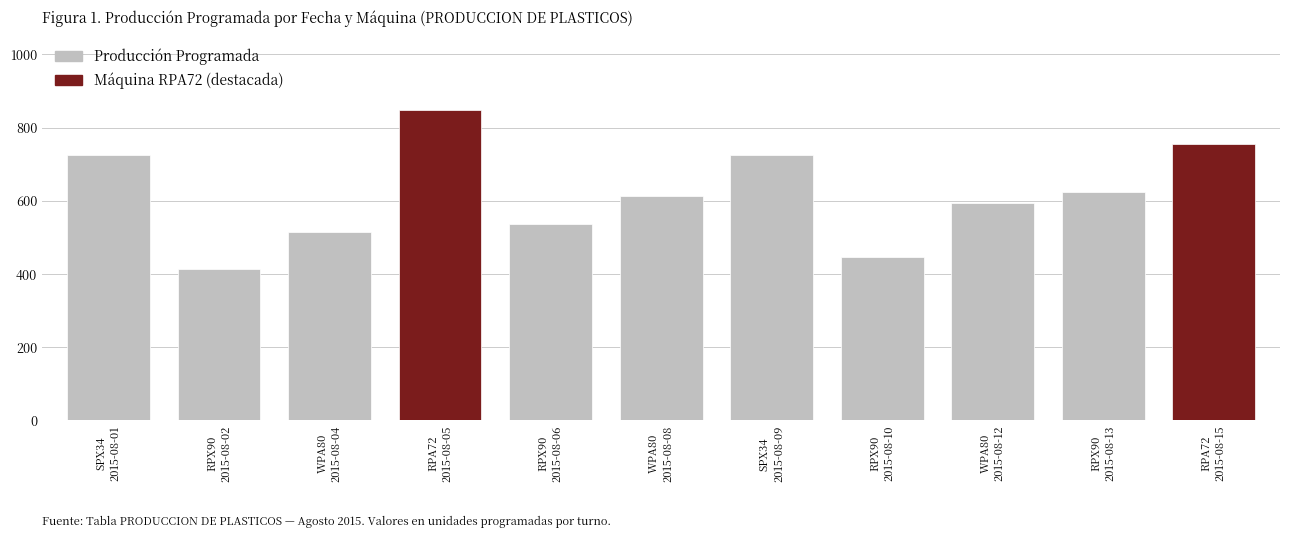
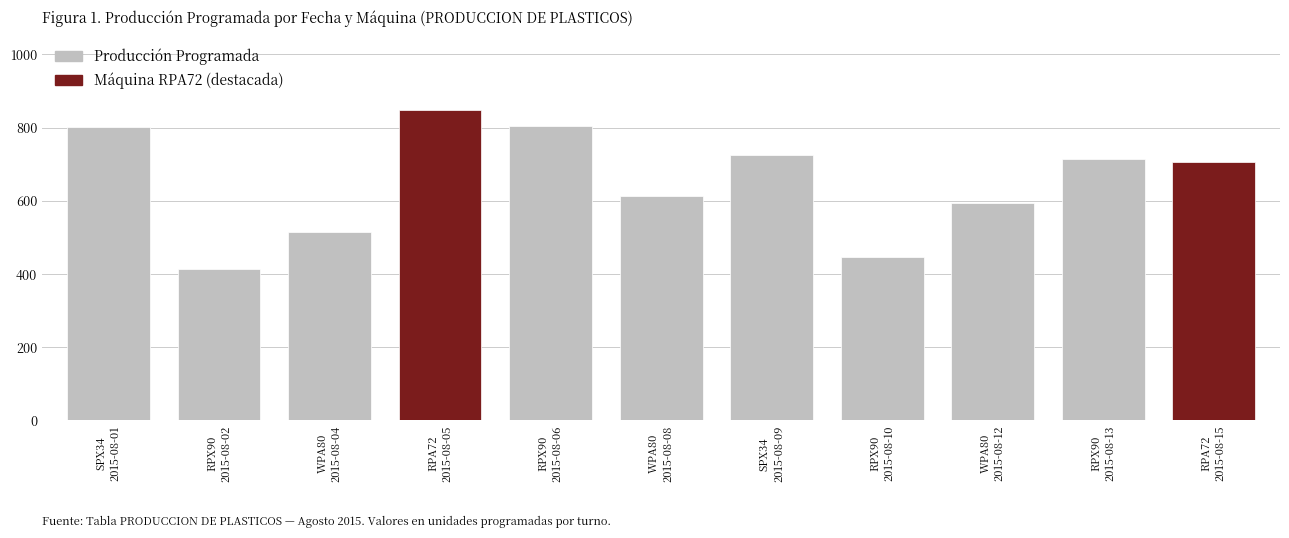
  {
-   "SPX34 2015-08-01": 720,
+   "SPX34 2015-08-01": 800,
    "RPX90 2015-08-02": 410,
    "WPA80 2015-08-04": 510,
    "RPA72 2015-08-05": 850,
-   "RPX90 2015-08-06": 540,
+   "RPX90 2015-08-06": 800,
    "WPA80 2015-08-08": 610,
    "SPX34 2015-08-09": 720,
    "RPX90 2015-08-10": 450,
    "WPA80 2015-08-12": 590,
-   "RPX90 2015-08-13": 630,
-   "RPA72 2015-08-15": 750
+   "RPX90 2015-08-13": 710,
+   "RPA72 2015-08-15": 710
  }
